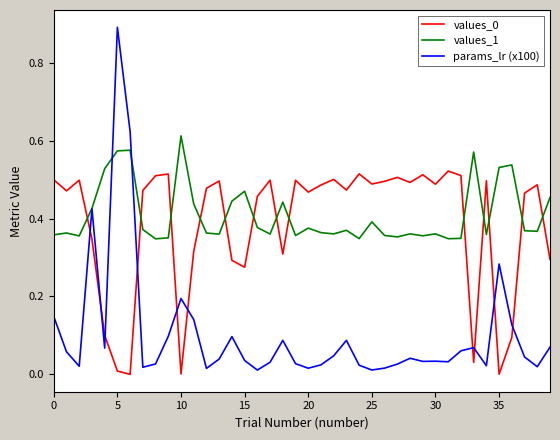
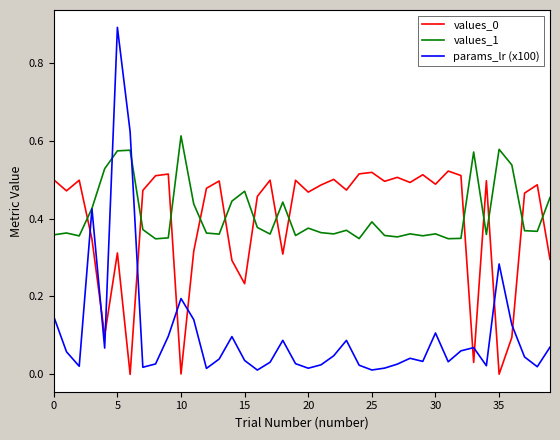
  {
    "values_0": {
      "0": 0.50,
-     "5": 0.01,
+     "5": 0.31,
      "10": 0.00,
-     "15": 0.27,
+     "15": 0.23,
      "20": 0.47,
-     "25": 0.49,
+     "25": 0.52,
      "30": 0.49,
      "35": 0.00
    },
    "values_1": {
      "0": 0.36,
      "5": 0.57,
      "10": 0.61,
      "15": 0.47,
      "20": 0.38,
      "25": 0.39,
      "30": 0.36,
-     "35": 0.53
+     "35": 0.58
    },
    "params_lr (x100)": {
      "0": 0.15,
      "5": 0.89,
      "10": 0.19,
      "15": 0.03,
      "20": 0.01,
      "25": 0.01,
-     "30": 0.03,
+     "30": 0.11,
      "35": 0.28
    }
  }
